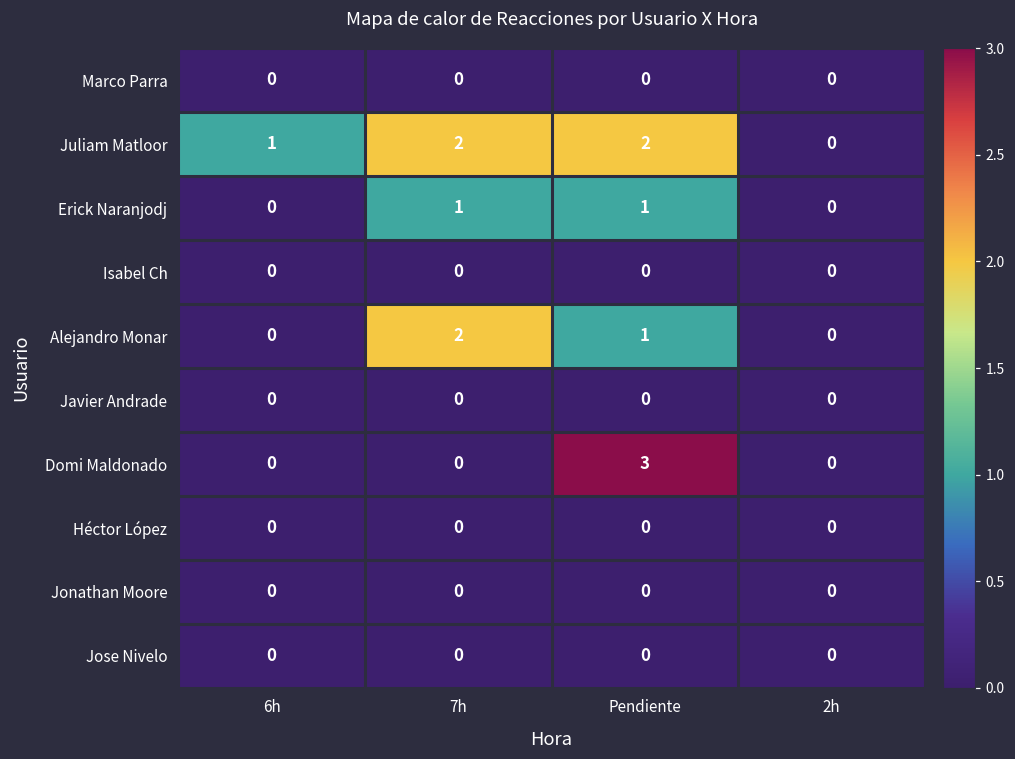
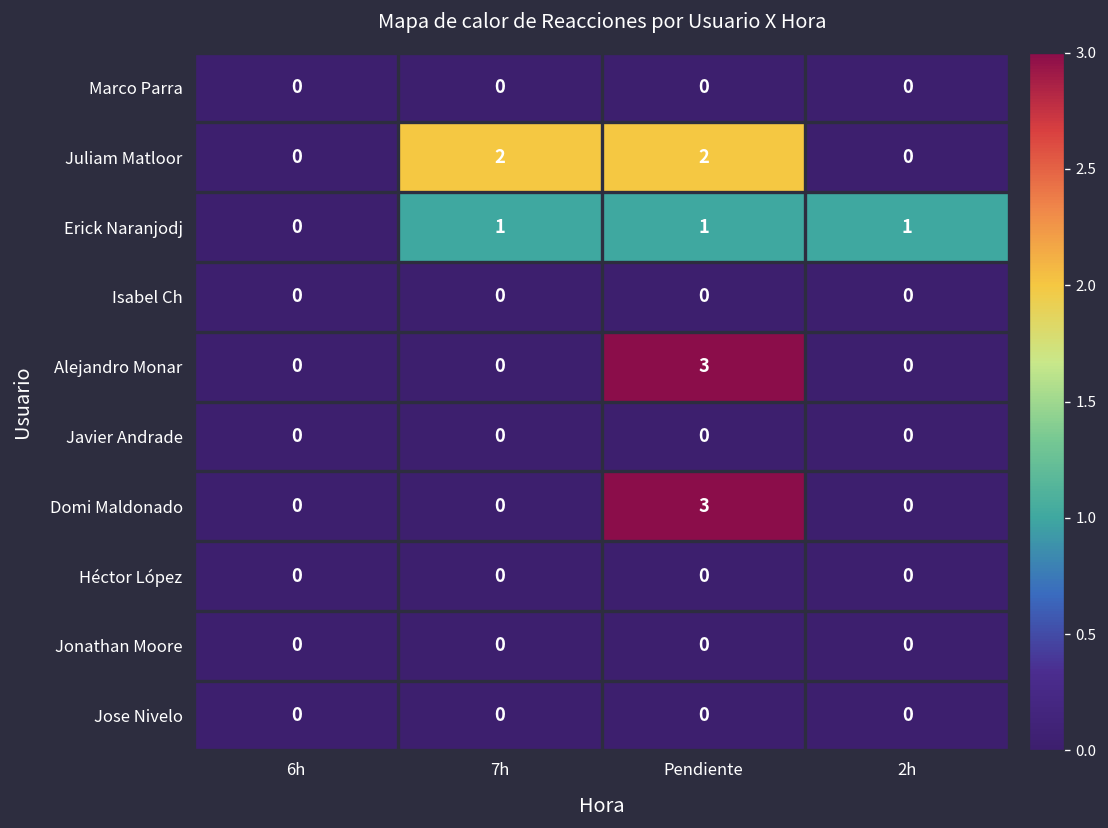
  {
    "Marco Parra": {
      "6h": 0,
      "7h": 0,
      "Pendiente": 0,
      "2h": 0
    },
    "Juliam Matloor": {
-     "6h": 1,
+     "6h": 0,
      "7h": 2,
      "Pendiente": 2,
      "2h": 0
    },
    "Erick Naranjodj": {
      "6h": 0,
      "7h": 1,
      "Pendiente": 1,
-     "2h": 0
+     "2h": 1
    },
    "Isabel Ch": {
      "6h": 0,
      "7h": 0,
      "Pendiente": 0,
      "2h": 0
    },
    "Alejandro Monar": {
      "6h": 0,
-     "7h": 2,
-     "Pendiente": 1,
+     "7h": 0,
+     "Pendiente": 3,
      "2h": 0
    },
    "Javier Andrade": {
      "6h": 0,
      "7h": 0,
      "Pendiente": 0,
      "2h": 0
    },
    "Domi Maldonado": {
      "6h": 0,
      "7h": 0,
      "Pendiente": 3,
      "2h": 0
    },
    "Héctor López": {
      "6h": 0,
      "7h": 0,
      "Pendiente": 0,
      "2h": 0
    },
    "Jonathan Moore": {
      "6h": 0,
      "7h": 0,
      "Pendiente": 0,
      "2h": 0
    },
    "Jose Nivelo": {
      "6h": 0,
      "7h": 0,
      "Pendiente": 0,
      "2h": 0
    }
  }
